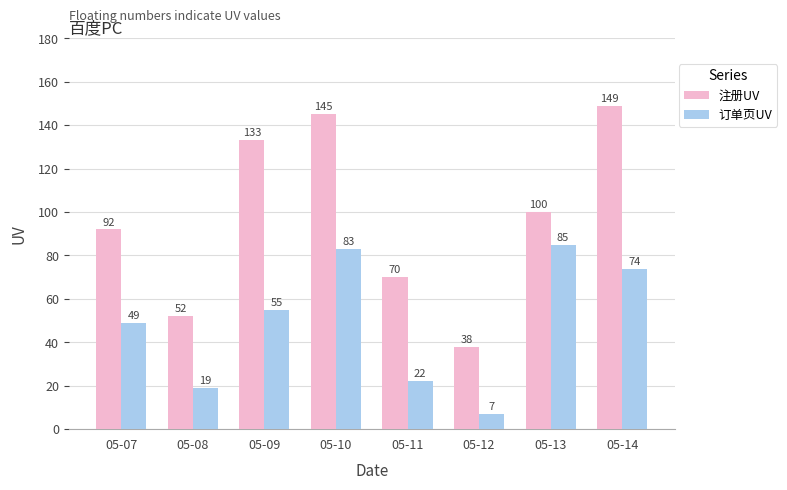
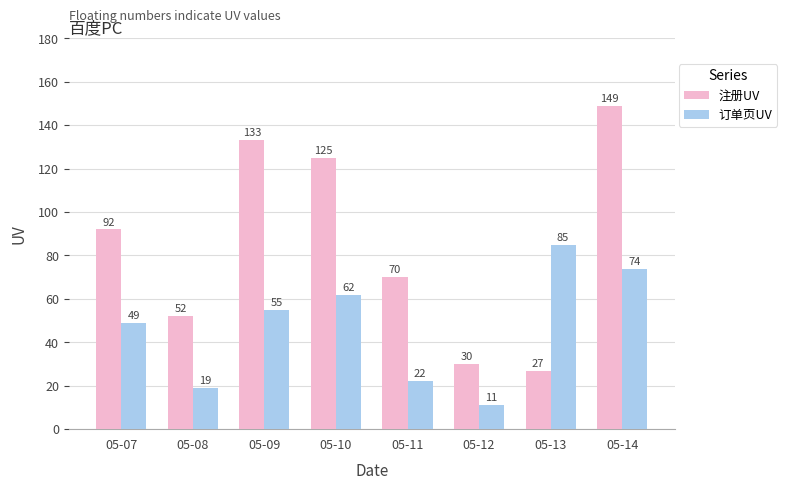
  {
    "注册UV": {
      "05-07": 92,
      "05-08": 52,
      "05-09": 133,
-     "05-10": 145,
+     "05-10": 125,
      "05-11": 70,
-     "05-12": 38,
-     "05-13": 100,
+     "05-12": 30,
+     "05-13": 27,
      "05-14": 149
    },
    "订单页UV": {
      "05-07": 49,
      "05-08": 19,
      "05-09": 55,
-     "05-10": 83,
+     "05-10": 62,
      "05-11": 22,
-     "05-12": 7,
+     "05-12": 11,
      "05-13": 85,
      "05-14": 74
    }
  }
